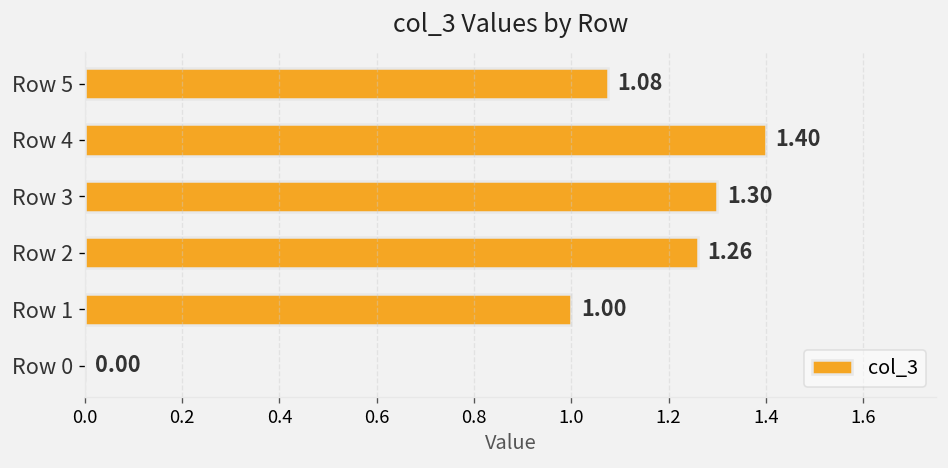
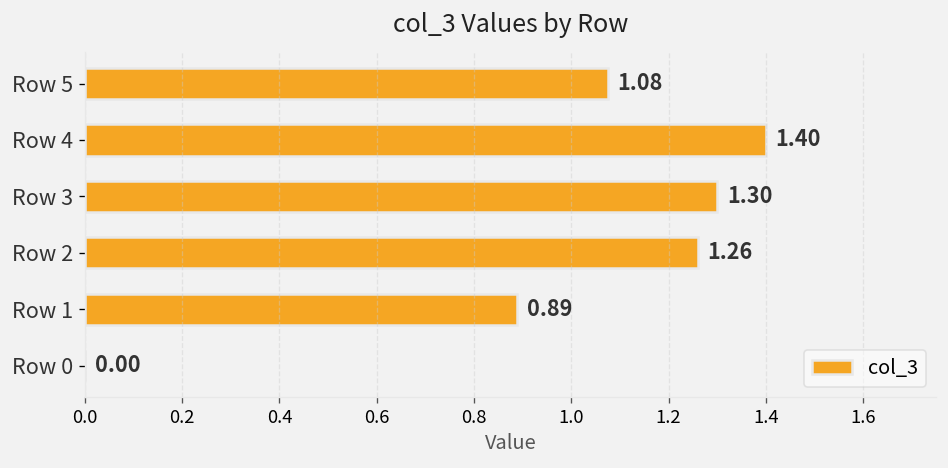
  {
    "Row 5": 1.08,
    "Row 4": 1.40,
    "Row 3": 1.30,
    "Row 2": 1.26,
-   "Row 1": 1.00,
+   "Row 1": 0.89,
    "Row 0": 0.00
  }
